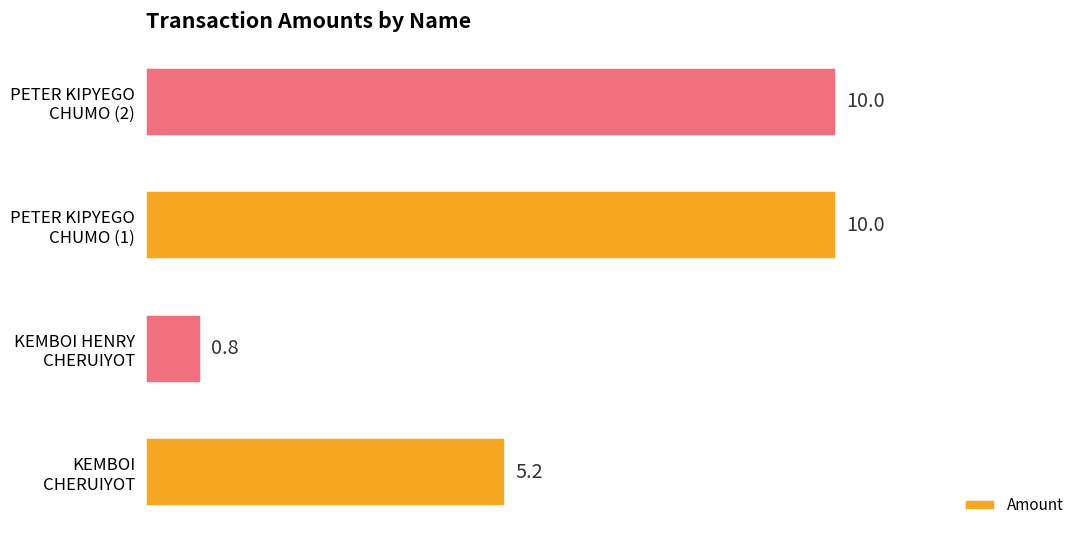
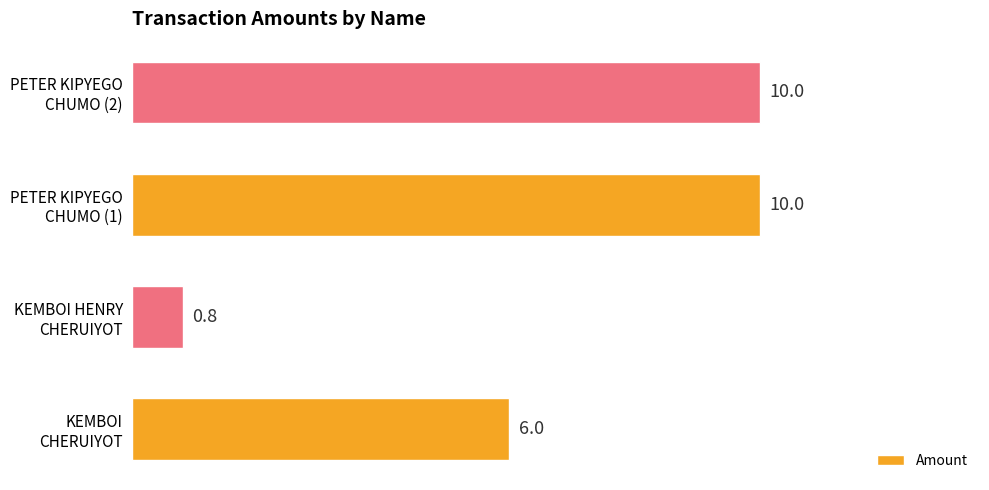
  {
    "PETER KIPYEGO CHUMO (2)": 10.0,
    "PETER KIPYEGO CHUMO (1)": 10.0,
    "KEMBOI HENRY CHERUIYOT": 0.8,
-   "KEMBOI CHERUIYOT": 5.2
+   "KEMBOI CHERUIYOT": 6.0
  }
